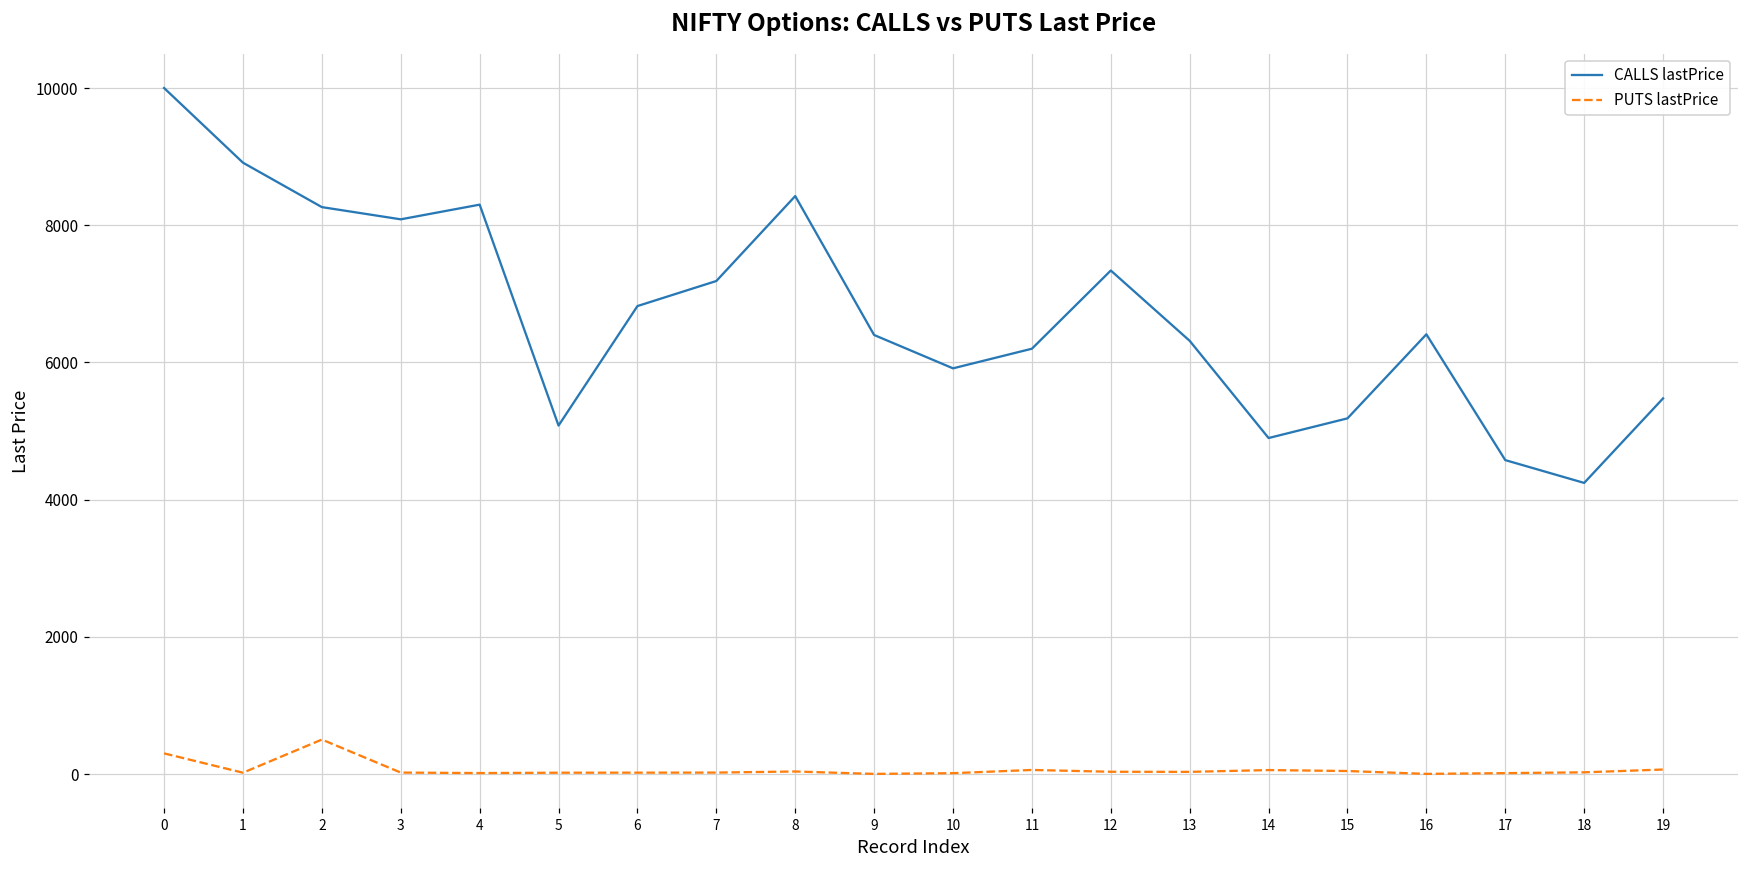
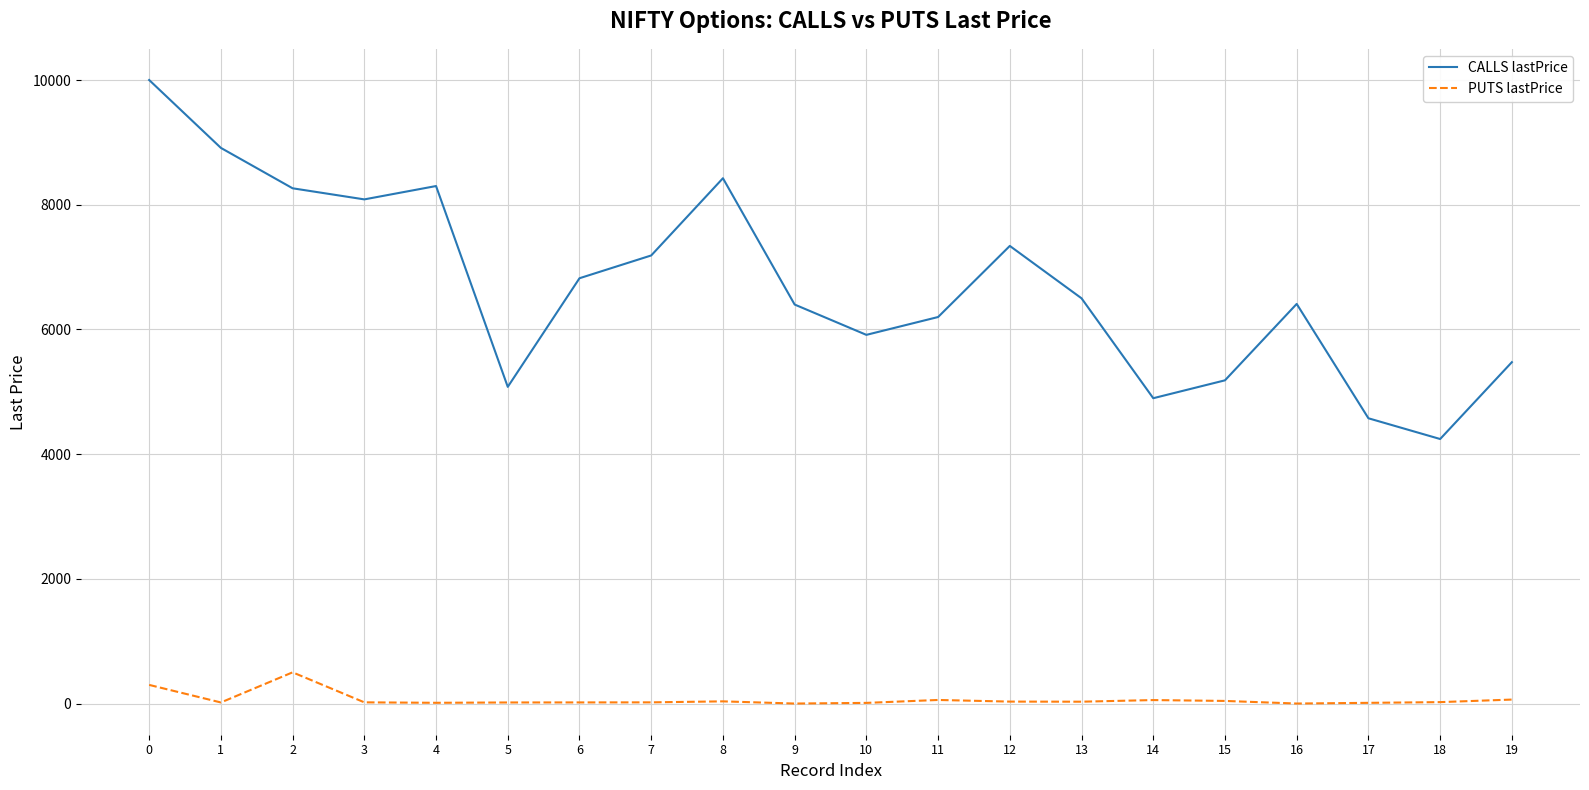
  {
    "CALLS lastPrice": {
      "0": 10000,
      "1": 8900,
      "2": 8300,
      "3": 8100,
      "4": 8300,
      "5": 5100,
      "6": 6800,
      "7": 7200,
      "8": 8400,
      "9": 6400,
      "10": 5900,
      "11": 6200,
      "12": 7300,
-     "13": 6300,
+     "13": 6500,
      "14": 4900,
      "15": 5200,
      "16": 6400,
      "17": 4600,
      "18": 4200,
      "19": 5500
    },
    "PUTS lastPrice": {
      "0": 300,
      "1": 0,
      "2": 500,
      "3": 0,
      "4": 0,
      "5": 0,
      "6": 0,
      "7": 0,
      "8": 0,
      "9": 0,
      "10": 0,
      "11": 100,
      "12": 0,
      "13": 0,
      "14": 100,
      "15": 0,
      "16": 0,
      "17": 0,
      "18": 0,
      "19": 100
    }
  }
